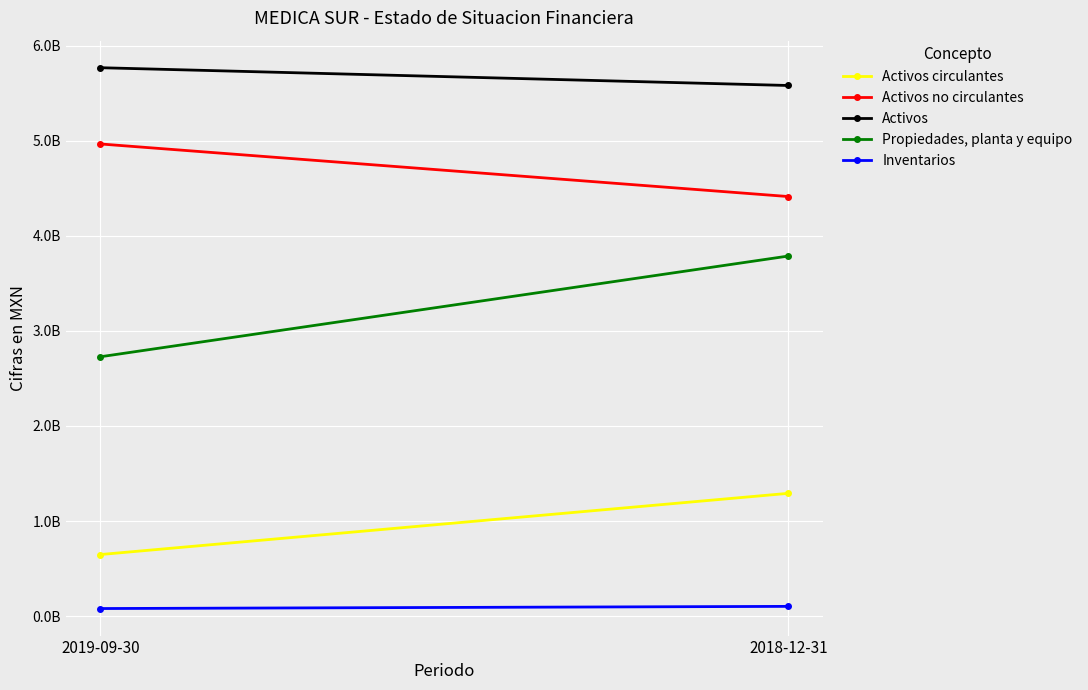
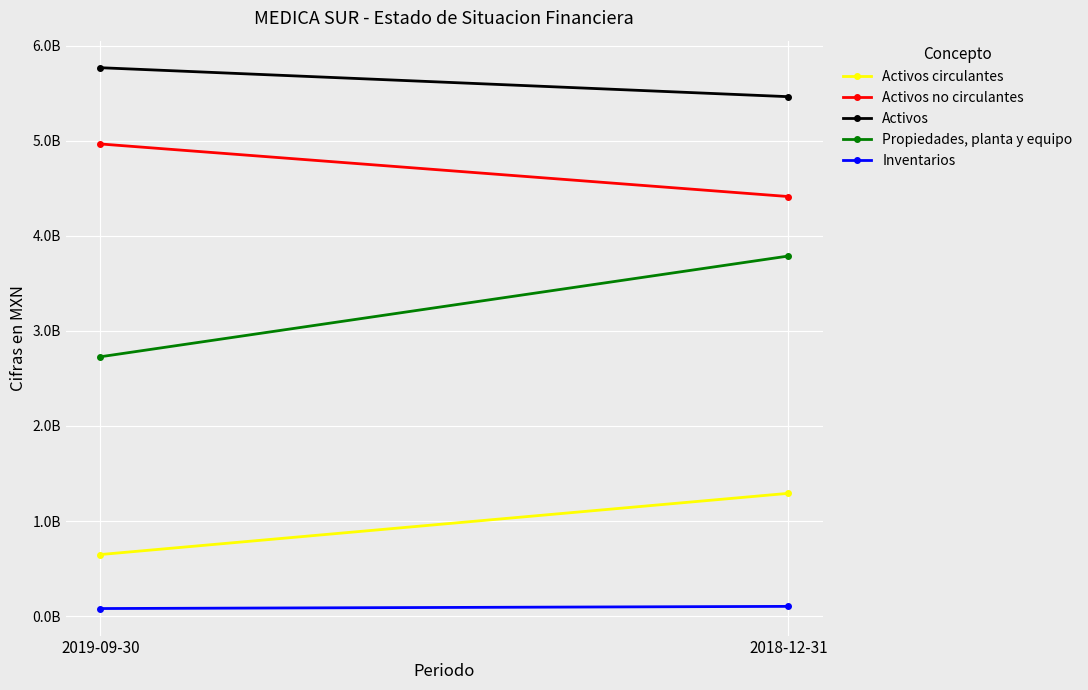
  {
    "Activos circulantes": {
      "2019-09-30": 600000000,
      "2018-12-31": 1300000000
    },
    "Activos no circulantes": {
      "2019-09-30": 5000000000,
      "2018-12-31": 4400000000
    },
    "Activos": {
      "2019-09-30": 5800000000,
-     "2018-12-31": 5600000000
+     "2018-12-31": 5500000000
    },
    "Propiedades, planta y equipo": {
      "2019-09-30": 2700000000,
      "2018-12-31": 3800000000
    },
    "Inventarios": {
      "2019-09-30": 100000000,
      "2018-12-31": 100000000
    }
  }
